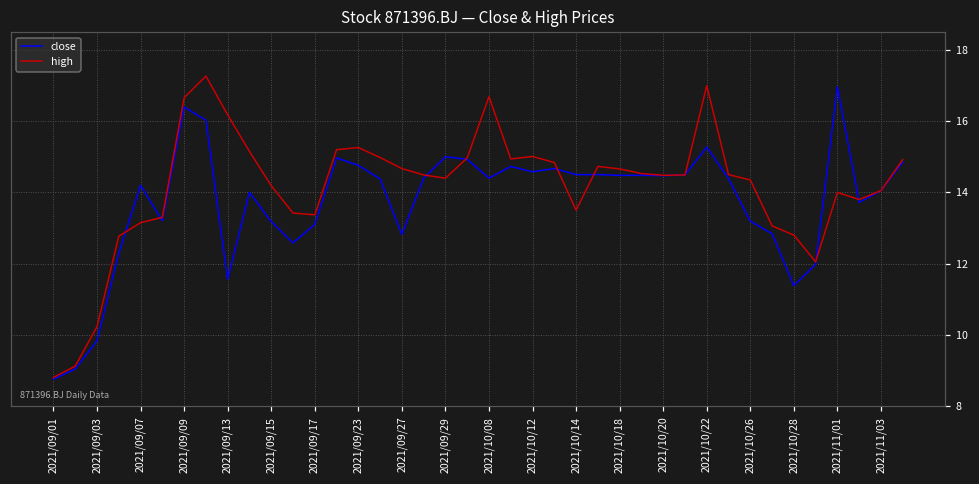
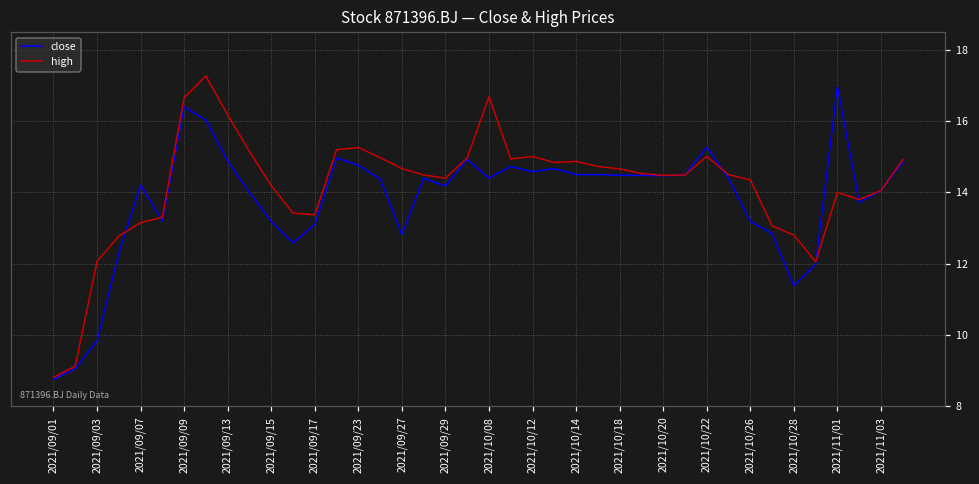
  {
    "close": {
      "2021/09/03": 9.8,
      "2021/09/07": 14.2,
      "2021/09/09": 16.4,
-     "2021/09/13": 11.6,
+     "2021/09/13": 14.9,
      "2021/09/15": 13.2,
      "2021/09/17": 13.1,
      "2021/09/23": 14.8,
      "2021/09/27": 12.8,
-     "2021/09/29": 15.0,
+     "2021/09/29": 14.2,
      "2021/10/08": 14.4,
      "2021/10/12": 14.6,
      "2021/10/14": 14.5,
      "2021/10/18": 14.5,
      "2021/10/22": 15.3,
      "2021/10/26": 13.2,
      "2021/10/28": 11.4,
      "2021/11/01": 17.0
    },
    "high": {
-     "2021/09/03": 10.2,
+     "2021/09/03": 12.1,
      "2021/09/07": 13.2,
      "2021/09/09": 16.7,
      "2021/09/13": 16.2,
      "2021/09/15": 14.2,
      "2021/09/17": 13.4,
      "2021/09/23": 15.3,
      "2021/09/27": 14.7,
      "2021/09/29": 14.4,
      "2021/10/08": 16.7,
      "2021/10/12": 15.0,
-     "2021/10/14": 13.5,
+     "2021/10/14": 14.9,
      "2021/10/18": 14.7,
-     "2021/10/22": 17.0,
+     "2021/10/22": 15.0,
      "2021/10/26": 14.4,
      "2021/10/28": 12.8,
      "2021/11/01": 14.0
    }
  }
